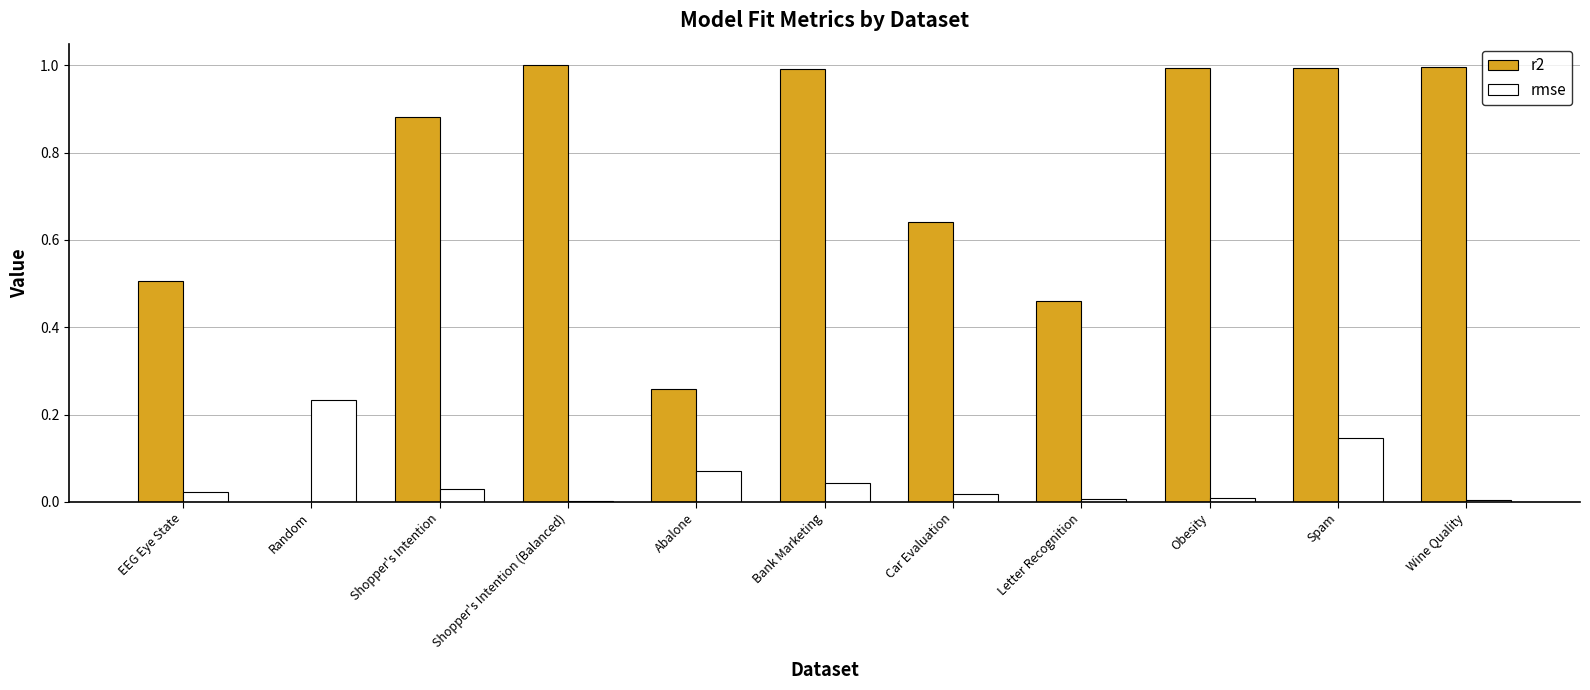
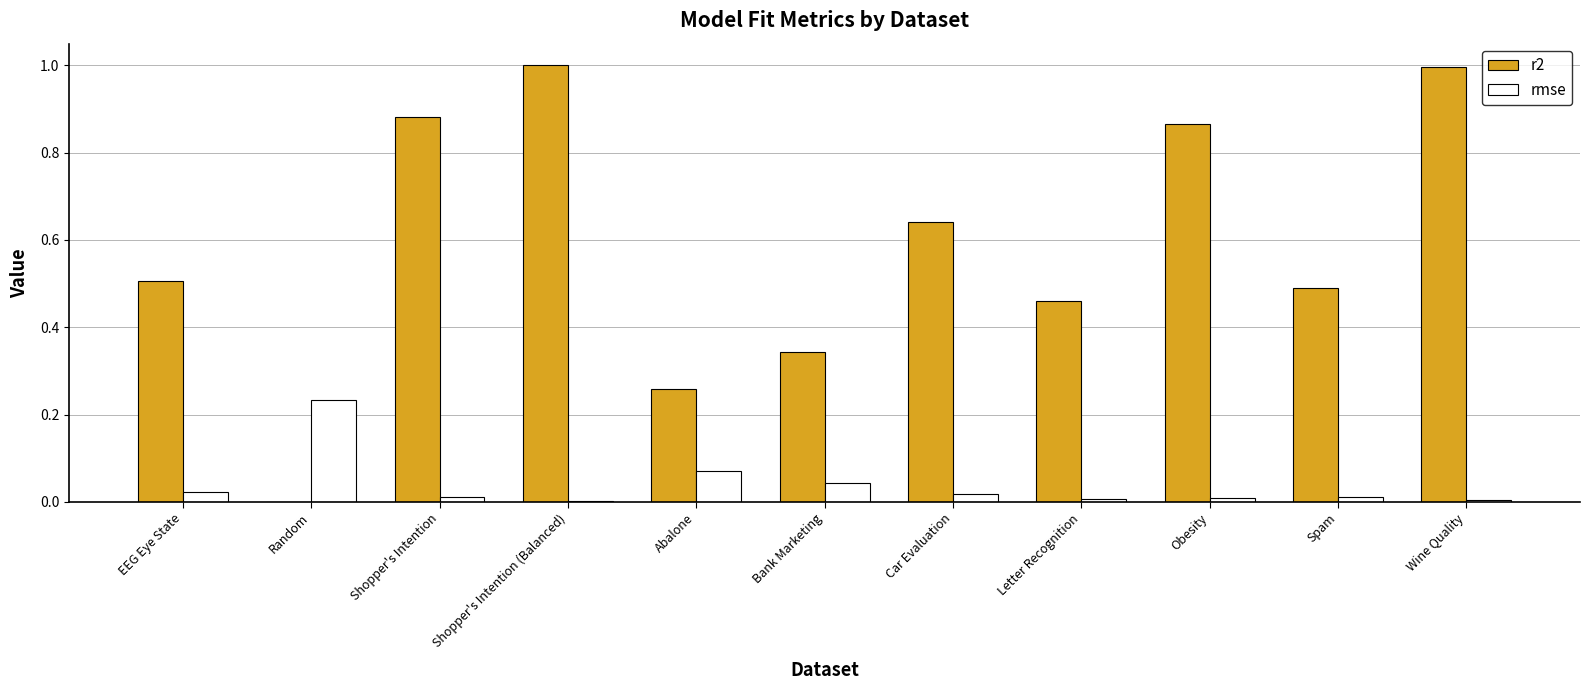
  {
    "r2": {
      "EEG Eye State": 0.51,
      "Random": 0.00,
      "Shopper's Intention": 0.88,
      "Shopper's Intention (Balanced)": 1.00,
      "Abalone": 0.26,
-     "Bank Marketing": 0.99,
+     "Bank Marketing": 0.34,
      "Car Evaluation": 0.64,
      "Letter Recognition": 0.46,
-     "Obesity": 0.99,
-     "Spam": 0.99,
+     "Obesity": 0.87,
+     "Spam": 0.49,
      "Wine Quality": 0.99
    },
    "rmse": {
      "EEG Eye State": 0.02,
      "Random": 0.23,
-     "Shopper's Intention": 0.03,
+     "Shopper's Intention": 0.01,
      "Abalone": 0.07,
      "Bank Marketing": 0.04,
      "Car Evaluation": 0.02,
      "Letter Recognition": 0.01,
      "Obesity": 0.01,
-     "Spam": 0.15
+     "Spam": 0.01
    }
  }
